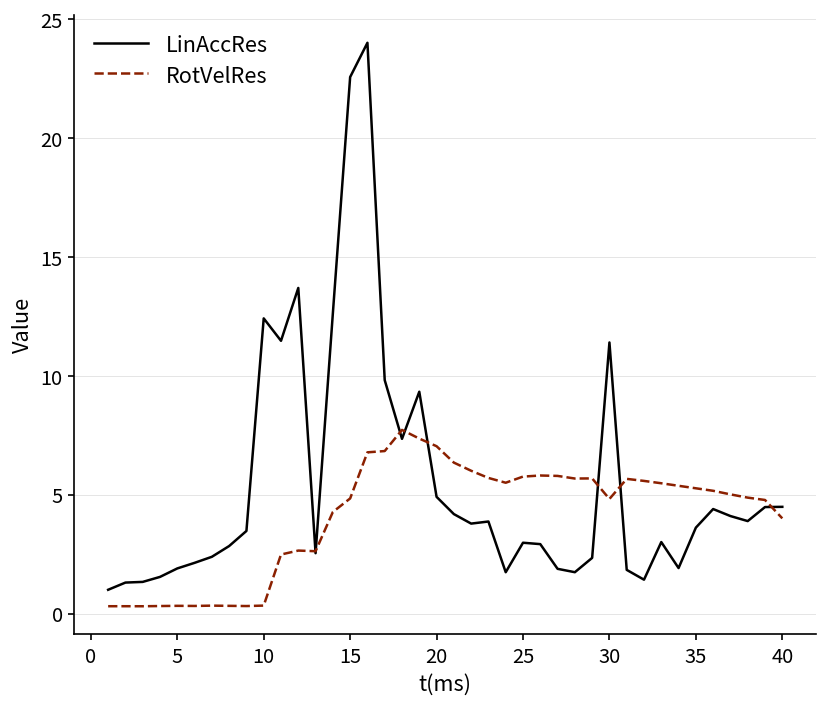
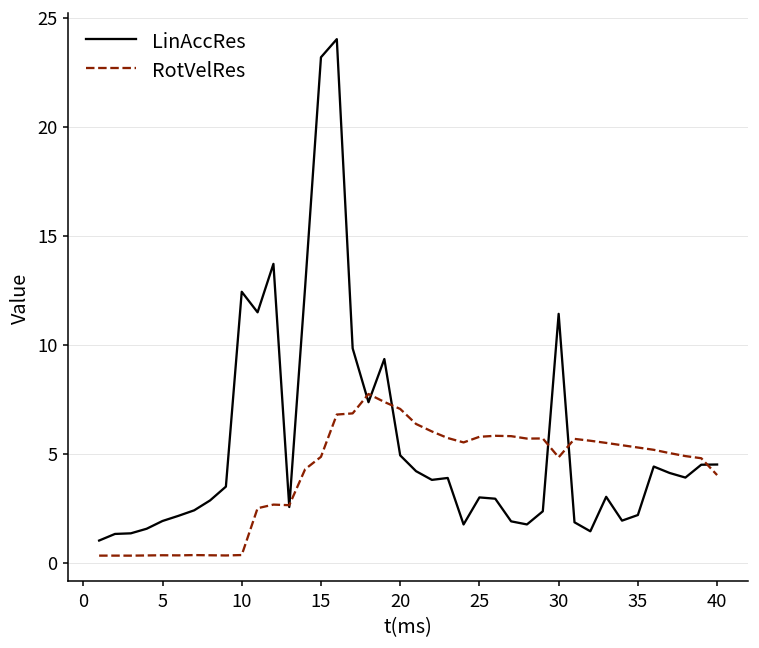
  {
    "LinAccRes": {
      "5": 1.9,
      "10": 12.4,
-     "15": 22.6,
+     "15": 23.2,
      "20": 4.9,
      "25": 3.0,
      "30": 11.4,
-     "35": 3.6,
+     "35": 2.2,
      "40": 4.5
    },
    "RotVelRes": {
      "5": 0.3,
      "10": 0.3,
      "15": 4.9,
      "20": 7.0,
      "25": 5.8,
      "30": 4.8,
      "35": 5.3,
      "40": 4.0
    }
  }
